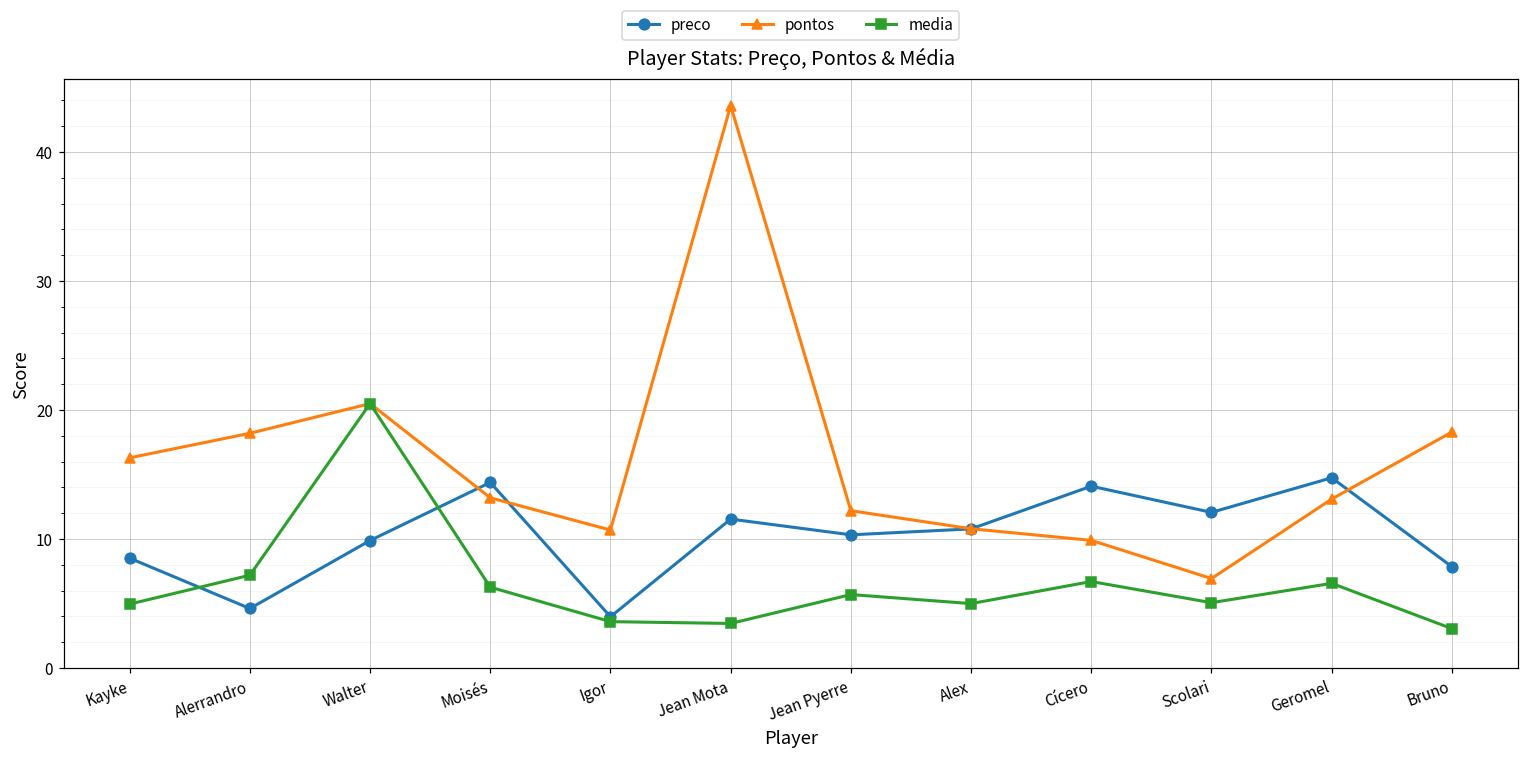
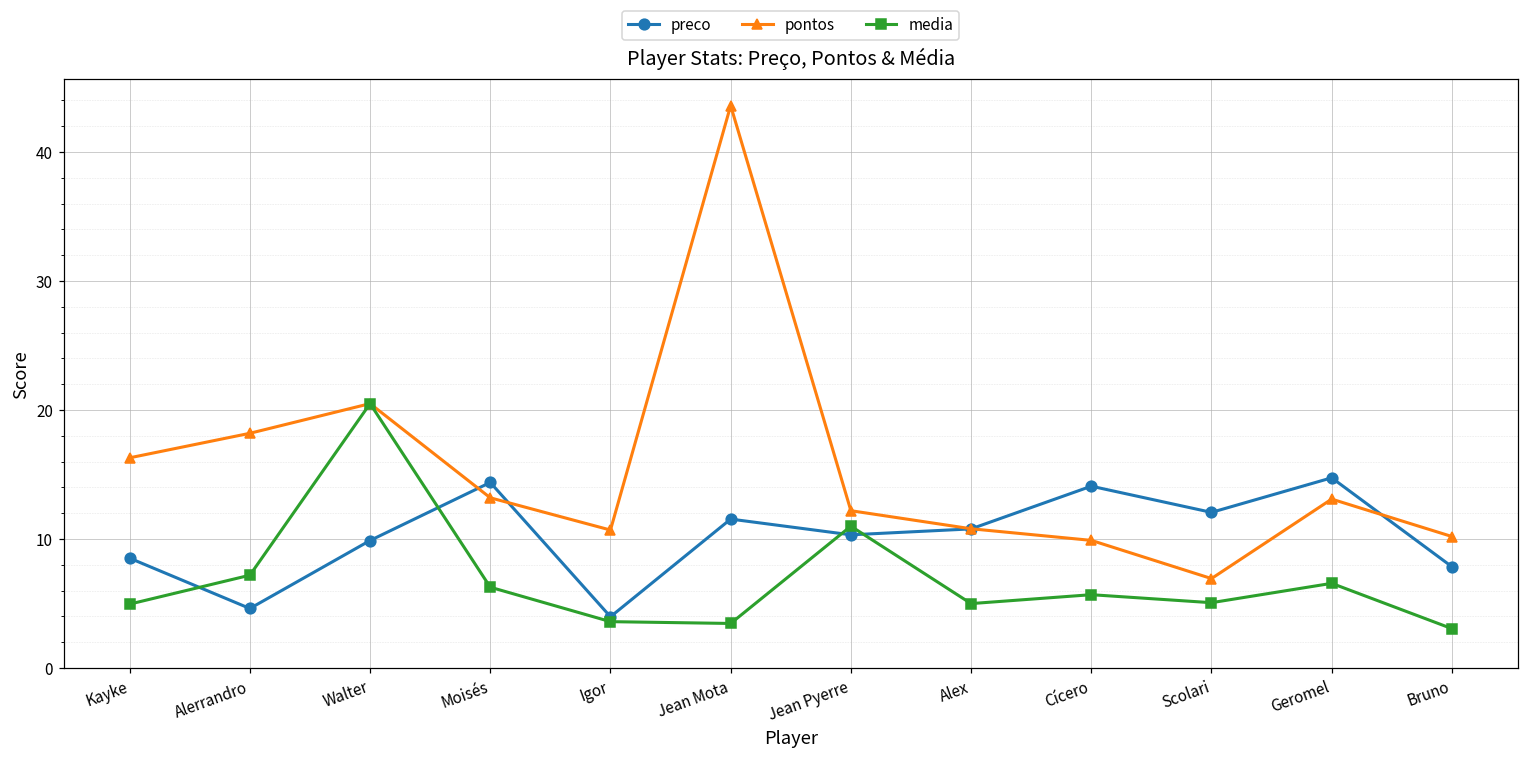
  {
    "preco": {
      "Kayke": 8.5,
      "Alerrandro": 4.6,
      "Walter": 9.9,
      "Moisés": 14.4,
      "Igor": 4.0,
      "Jean Mota": 11.6,
      "Jean Pyerre": 10.3,
      "Cícero": 14.1,
      "Scolari": 12.1,
      "Geromel": 14.8,
      "Bruno": 7.9
    },
    "pontos": {
      "Kayke": 16.3,
      "Alerrandro": 18.2,
      "Moisés": 13.2,
      "Igor": 10.7,
      "Jean Mota": 43.6,
      "Jean Pyerre": 12.2,
      "Cícero": 9.9,
      "Scolari": 6.9,
      "Geromel": 13.1,
-     "Bruno": 18.3
+     "Bruno": 10.2
    },
    "media": {
      "Kayke": 5.0,
      "Alerrandro": 7.2,
      "Moisés": 6.3,
      "Igor": 3.6,
      "Jean Mota": 3.5,
-     "Jean Pyerre": 5.7,
+     "Jean Pyerre": 11.0,
      "Alex": 5.0,
-     "Cícero": 6.7,
+     "Cícero": 5.7,
      "Scolari": 5.1,
      "Geromel": 6.6,
      "Bruno": 3.1
    }
  }
